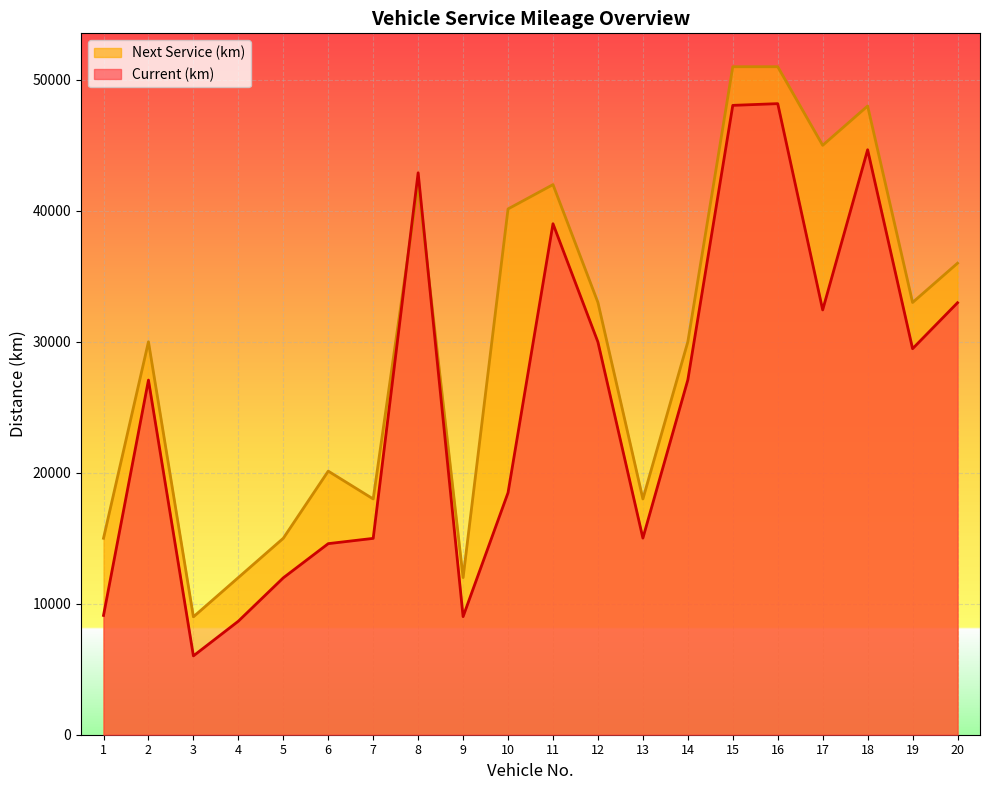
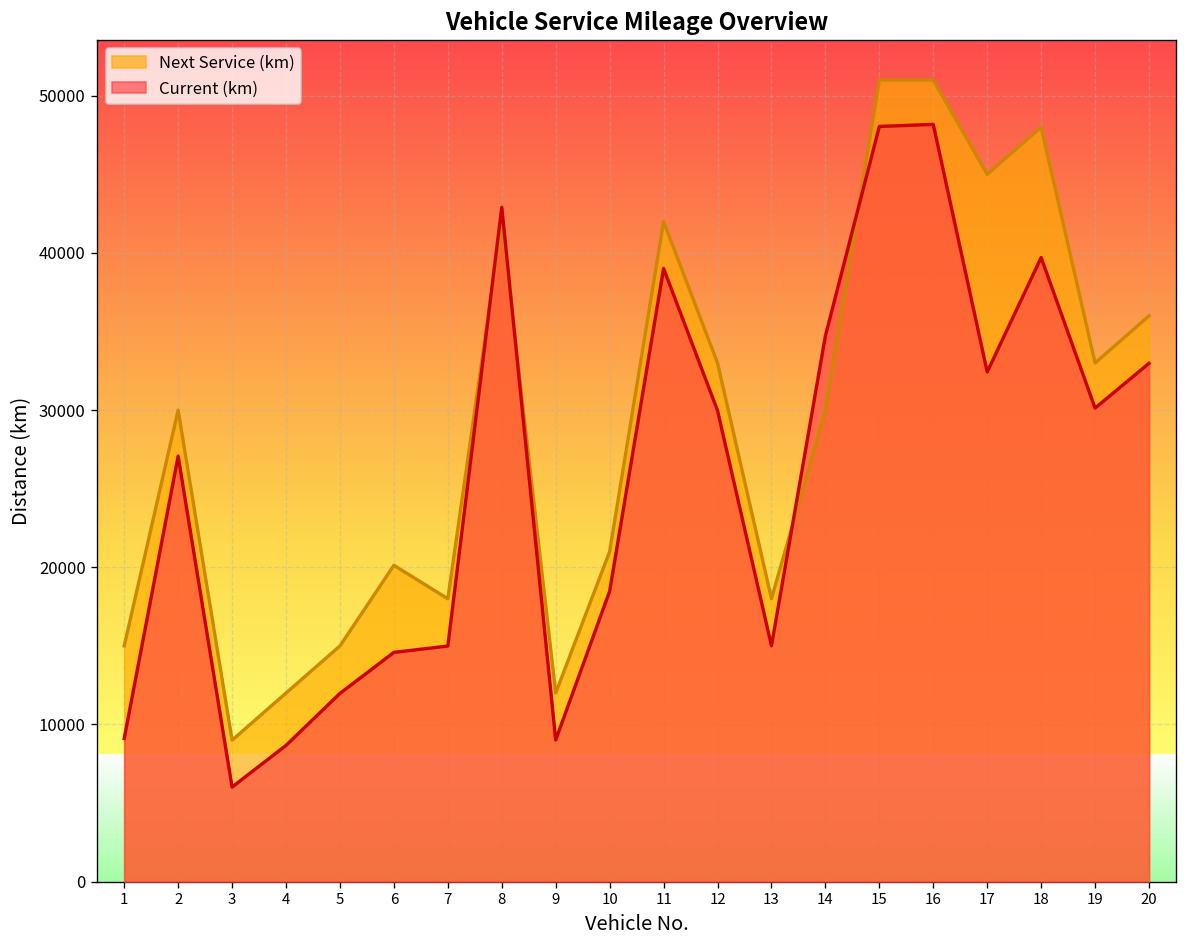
  {
    "Next Service (km)": {
      "1": 15000,
      "2": 30000,
      "3": 9000,
      "4": 12000,
      "5": 15000,
      "6": 20100,
      "7": 18000,
      "8": 42000,
      "9": 12000,
-     "10": 40100,
+     "10": 21000,
      "11": 42000,
      "12": 33000,
      "13": 18000,
      "14": 30000,
      "15": 51000,
      "16": 51000,
      "17": 45000,
      "18": 48000,
      "19": 33000,
      "20": 36000
    },
    "Current (km)": {
      "1": 9100,
      "2": 27100,
      "3": 6000,
      "4": 8700,
      "5": 12000,
      "6": 14600,
      "7": 15000,
      "8": 42900,
      "9": 9000,
      "10": 18500,
      "11": 39000,
      "12": 30000,
      "13": 15000,
-     "14": 27100,
+     "14": 34700,
      "15": 48100,
      "16": 48200,
      "17": 32400,
-     "18": 44700,
-     "19": 29500,
+     "18": 39700,
+     "19": 30100,
      "20": 33000
    }
  }
